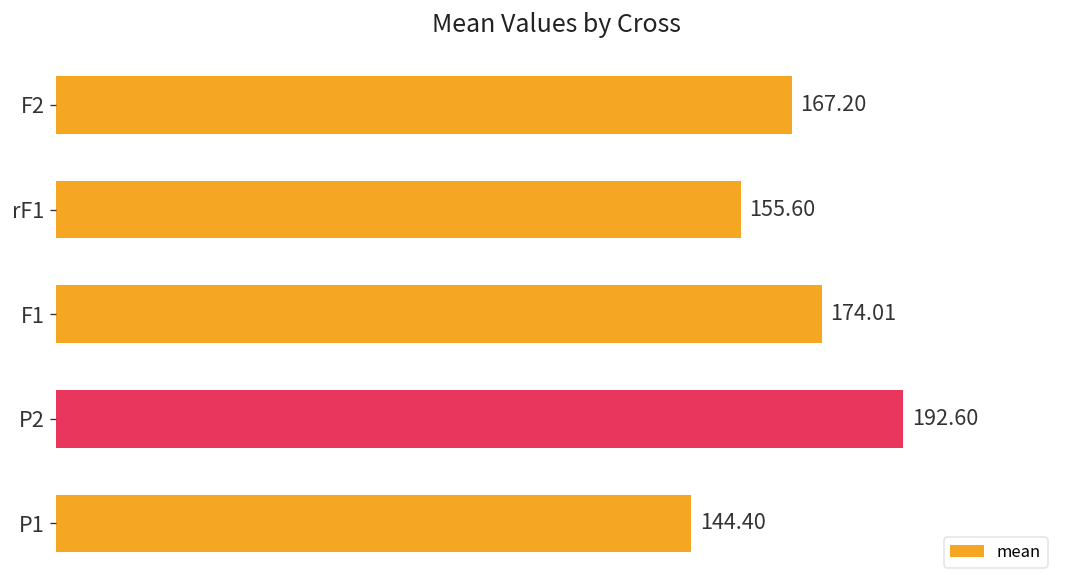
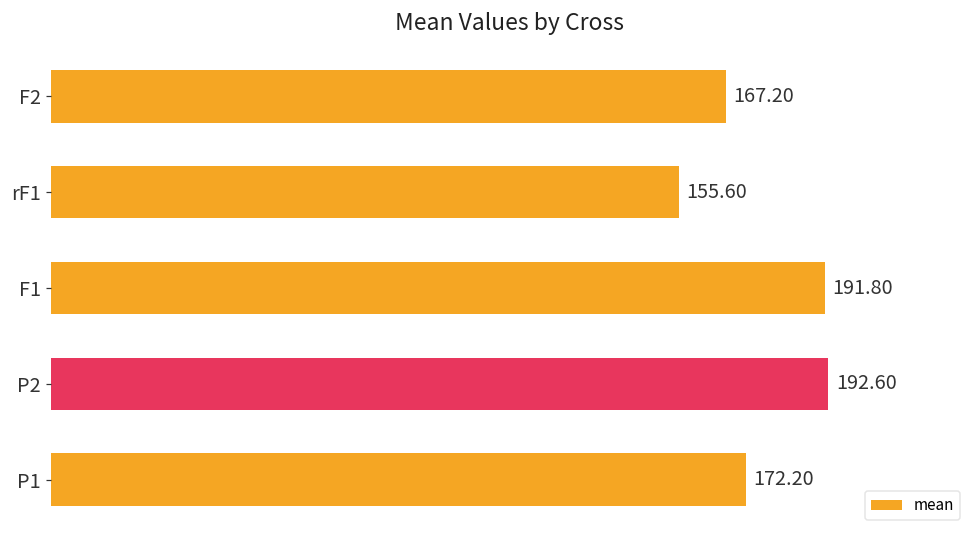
  {
    "F2": 167.20,
    "rF1": 155.60,
-   "F1": 174.01,
+   "F1": 191.80,
    "P2": 192.60,
-   "P1": 144.40
+   "P1": 172.20
  }
